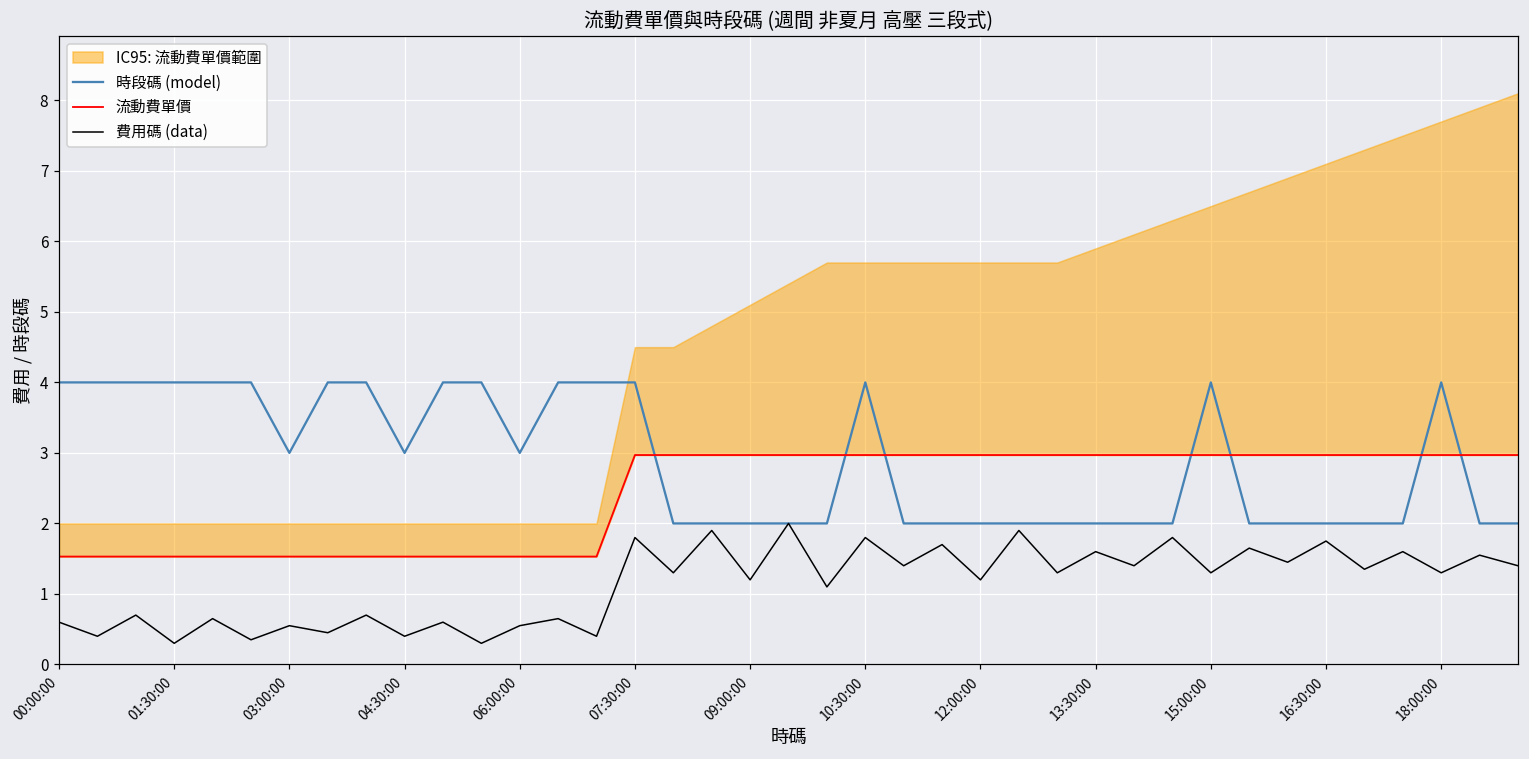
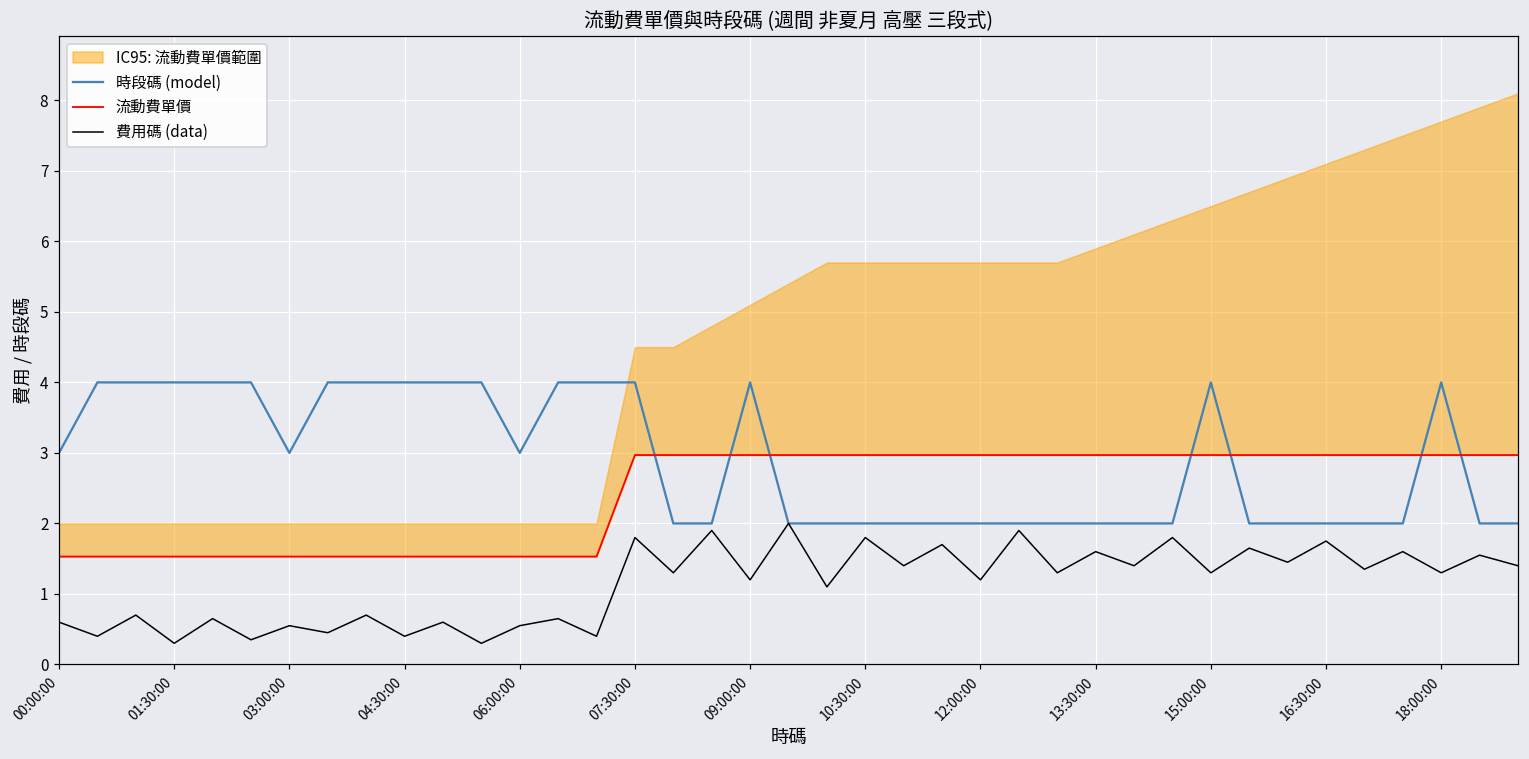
  {
    "時段碼 (model)": {
-     "00:00:00": 4,
+     "00:00:00": 3,
      "01:30:00": 4,
      "03:00:00": 3,
-     "04:30:00": 3,
+     "04:30:00": 4,
      "06:00:00": 3,
      "07:30:00": 4,
-     "09:00:00": 2,
-     "10:30:00": 4,
+     "09:00:00": 4,
+     "10:30:00": 2,
      "12:00:00": 2,
      "13:30:00": 2,
      "15:00:00": 4,
      "16:30:00": 2,
      "18:00:00": 4
    },
    "流動費單價": {
      "00:00:00": 1.5,
      "01:30:00": 1.5,
      "03:00:00": 1.5,
      "04:30:00": 1.5,
      "06:00:00": 1.5,
      "07:30:00": 3,
      "09:00:00": 3,
      "10:30:00": 3,
      "12:00:00": 3,
      "13:30:00": 3,
      "15:00:00": 3,
      "16:30:00": 3,
      "18:00:00": 3
    },
    "費用碼 (data)": {
      "00:00:00": 0.6,
      "01:30:00": 0.3,
      "03:00:00": 0.6,
      "04:30:00": 0.4,
      "06:00:00": 0.6,
      "07:30:00": 1.8,
      "09:00:00": 1.2,
      "10:30:00": 1.8,
      "12:00:00": 1.2,
      "13:30:00": 1.6,
      "15:00:00": 1.3,
      "16:30:00": 1.8,
      "18:00:00": 1.3
    }
  }
